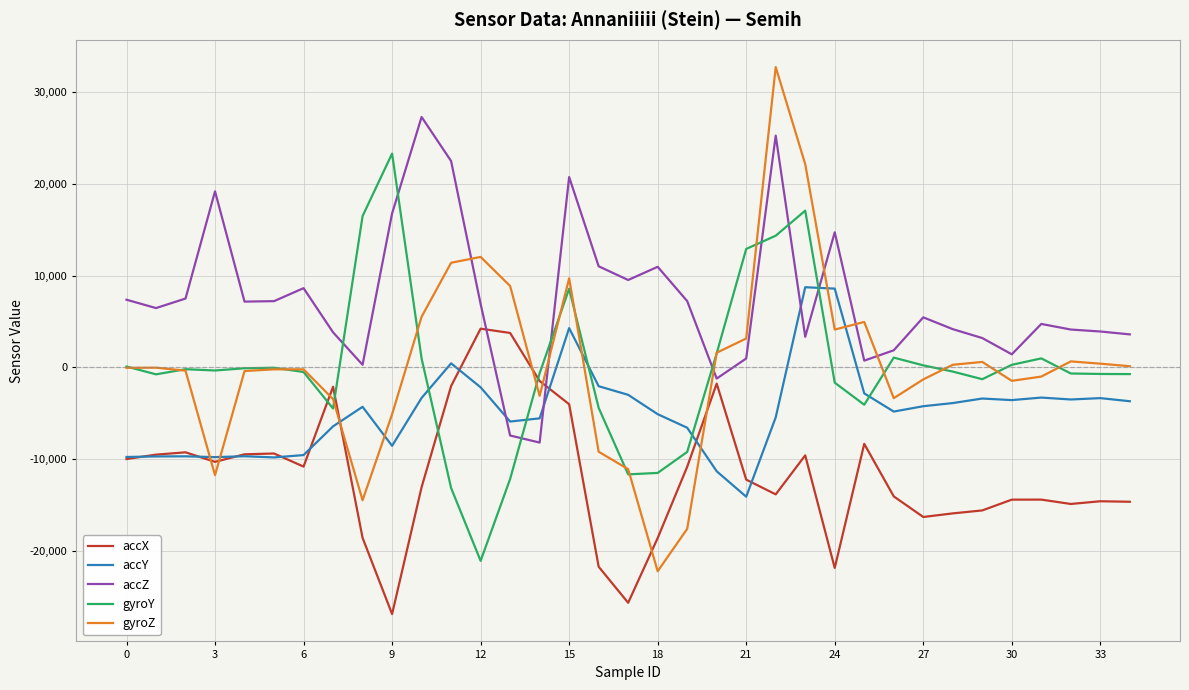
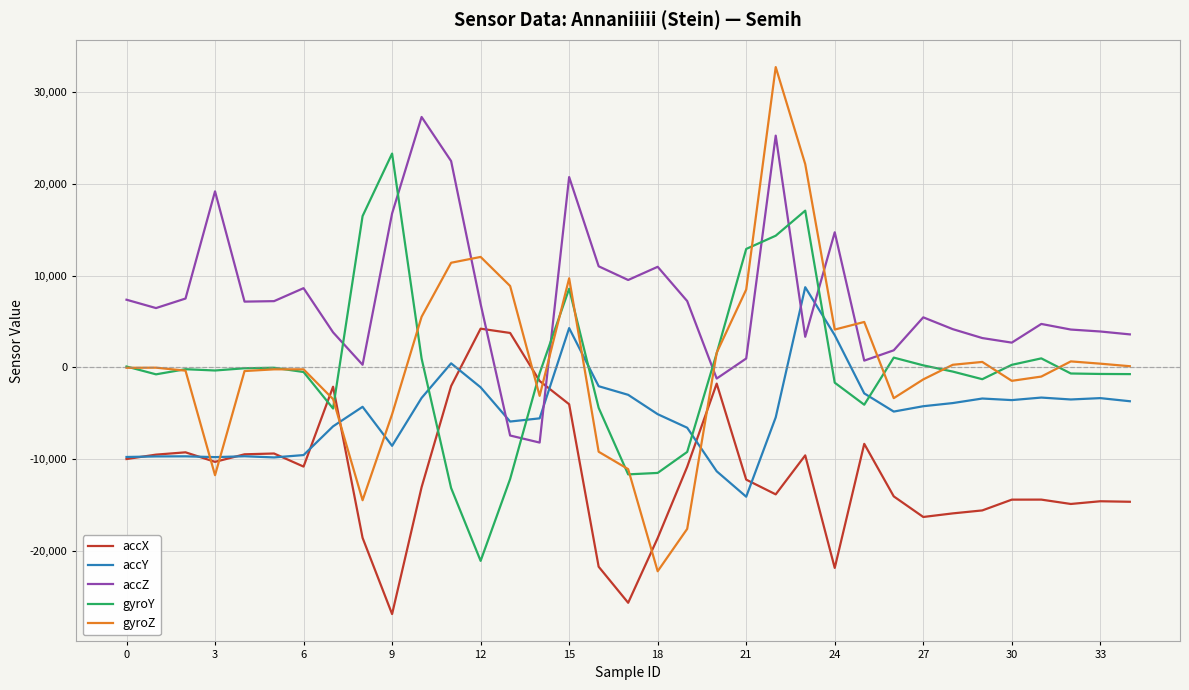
  {
    "accX": {
      "3": "-10,000",
      "6": "-11,000",
      "9": "-27,000",
      "12": "4,000",
      "15": "-4,000",
      "18": "-19,000",
      "21": "-12,000",
      "24": "-22,000",
      "27": "-16,000",
      "30": "-14,000",
      "33": "-15,000"
    },
    "accY": {
      "3": "-10,000",
      "6": "-10,000",
      "9": "-9,000",
      "12": "-2,000",
      "15": "4,000",
      "18": "-5,000",
      "21": "-14,000",
-     "24": "9,000",
+     "24": "4,000",
      "27": "-4,000",
      "30": "-4,000",
      "33": "-3,000"
    },
    "accZ": {
      "0": "7,000",
      "3": "19,000",
      "6": "9,000",
      "9": "17,000",
      "12": "7,000",
      "15": "21,000",
      "18": "11,000",
      "21": "1,000",
      "24": "15,000",
      "27": "5,000",
-     "30": "1,000",
+     "30": "3,000",
      "33": "4,000"
    },
    "gyroY": {
      "3": "0",
      "6": "-1,000",
      "9": "23,000",
      "12": "-21,000",
      "15": "9,000",
      "18": "-12,000",
      "21": "13,000",
      "24": "-2,000",
      "27": "0",
      "30": "0",
      "33": "-1,000"
    },
    "gyroZ": {
      "3": "-12,000",
      "6": "0",
      "9": "-5,000",
      "12": "12,000",
      "15": "10,000",
      "18": "-22,000",
-     "21": "3,000",
+     "21": "8,000",
      "24": "4,000",
      "27": "-1,000",
      "30": "-1,000",
      "33": "0"
    }
  }
